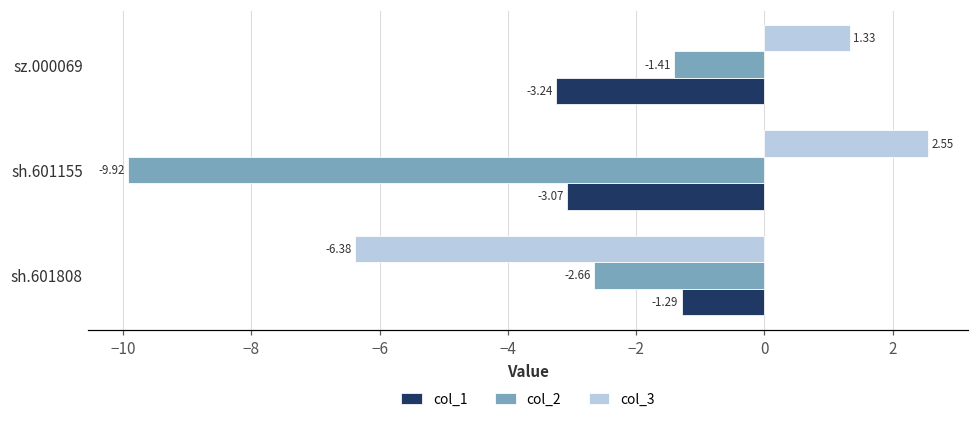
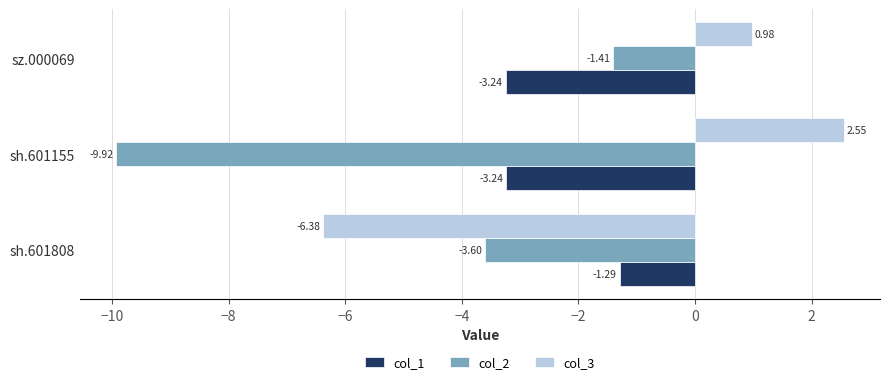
  {
    "col_1": {
      "sz.000069": -3.24,
-     "sh.601155": -3.07,
+     "sh.601155": -3.24,
      "sh.601808": -1.29
    },
    "col_2": {
      "sz.000069": -1.41,
      "sh.601155": -9.92,
-     "sh.601808": -2.66
+     "sh.601808": -3.60
    },
    "col_3": {
-     "sz.000069": 1.33,
+     "sz.000069": 0.98,
      "sh.601155": 2.55,
      "sh.601808": -6.38
    }
  }
